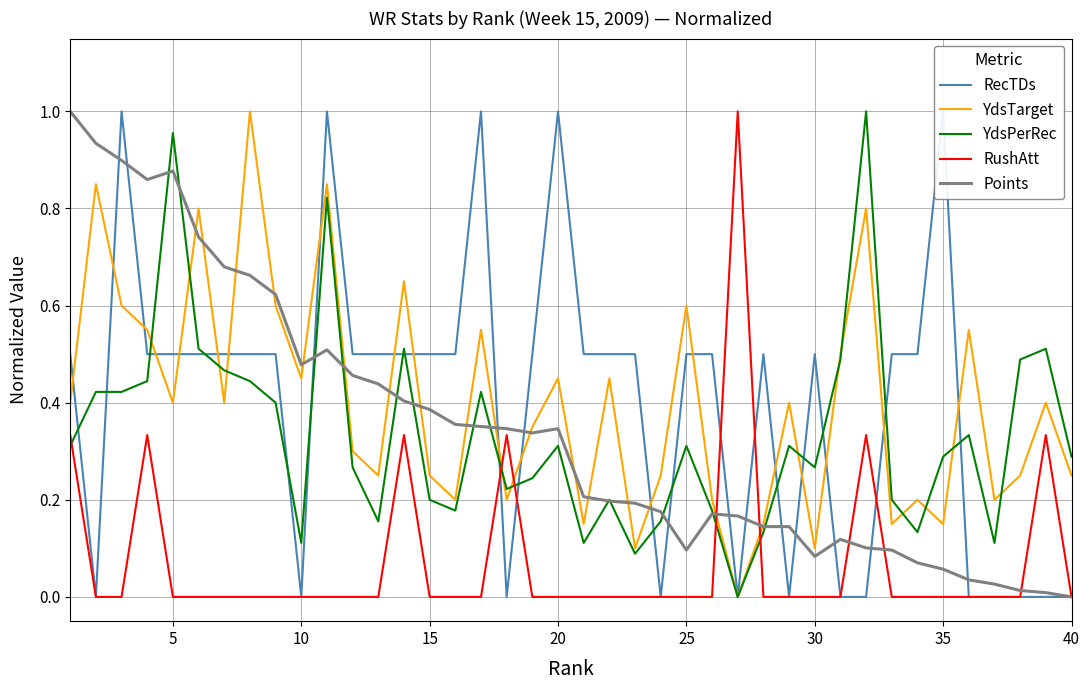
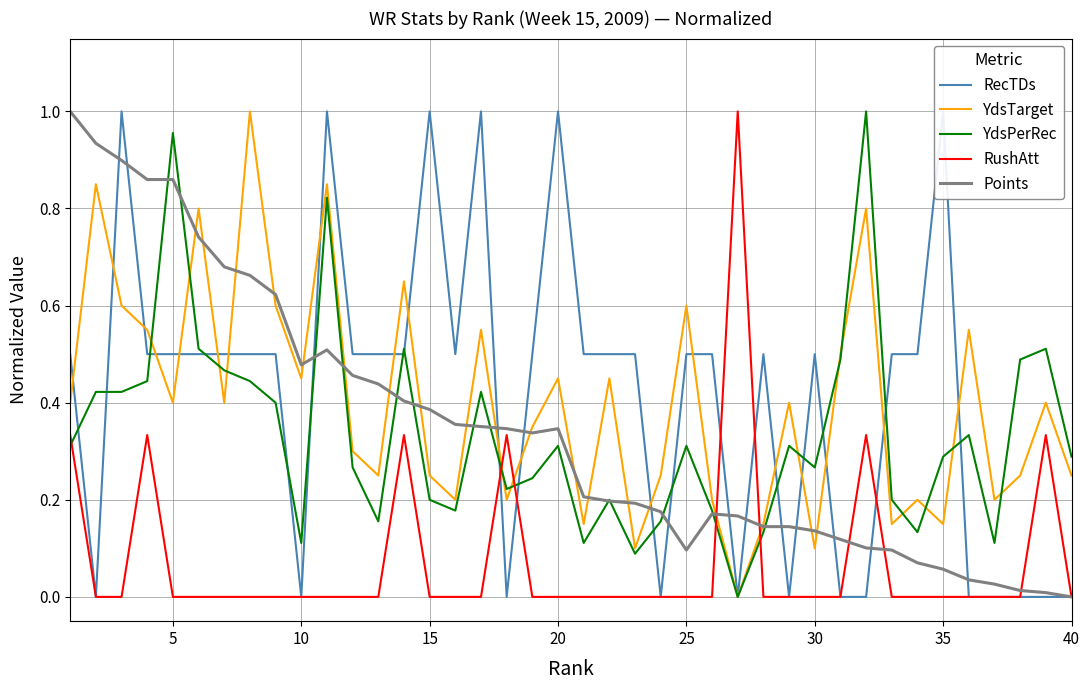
  {
    "RecTDs": {
      "5": 0.50,
-     "15": 0.50,
+     "15": 1.00,
      "20": 1.00,
      "25": 0.50,
      "30": 0.50
    },
    "YdsTarget": {
      "5": 0.40,
      "10": 0.45,
      "15": 0.25,
      "20": 0.45,
      "25": 0.60,
      "30": 0.10,
      "35": 0.15,
      "40": 0.25
    },
    "YdsPerRec": {
      "5": 0.96,
      "10": 0.11,
      "15": 0.20,
      "20": 0.31,
      "25": 0.31,
      "30": 0.27,
      "35": 0.29,
      "40": 0.29
    },
    "RushAtt": {
      "5": 0.00,
      "15": 0.00,
      "20": 0.00,
      "25": 0.00,
      "30": 0.00,
      "35": 0.00
    },
    "Points": {
-     "5": 0.88,
+     "5": 0.86,
      "10": 0.48,
      "15": 0.39,
      "20": 0.35,
      "25": 0.10,
-     "30": 0.08,
+     "30": 0.14,
      "35": 0.06
    }
  }
